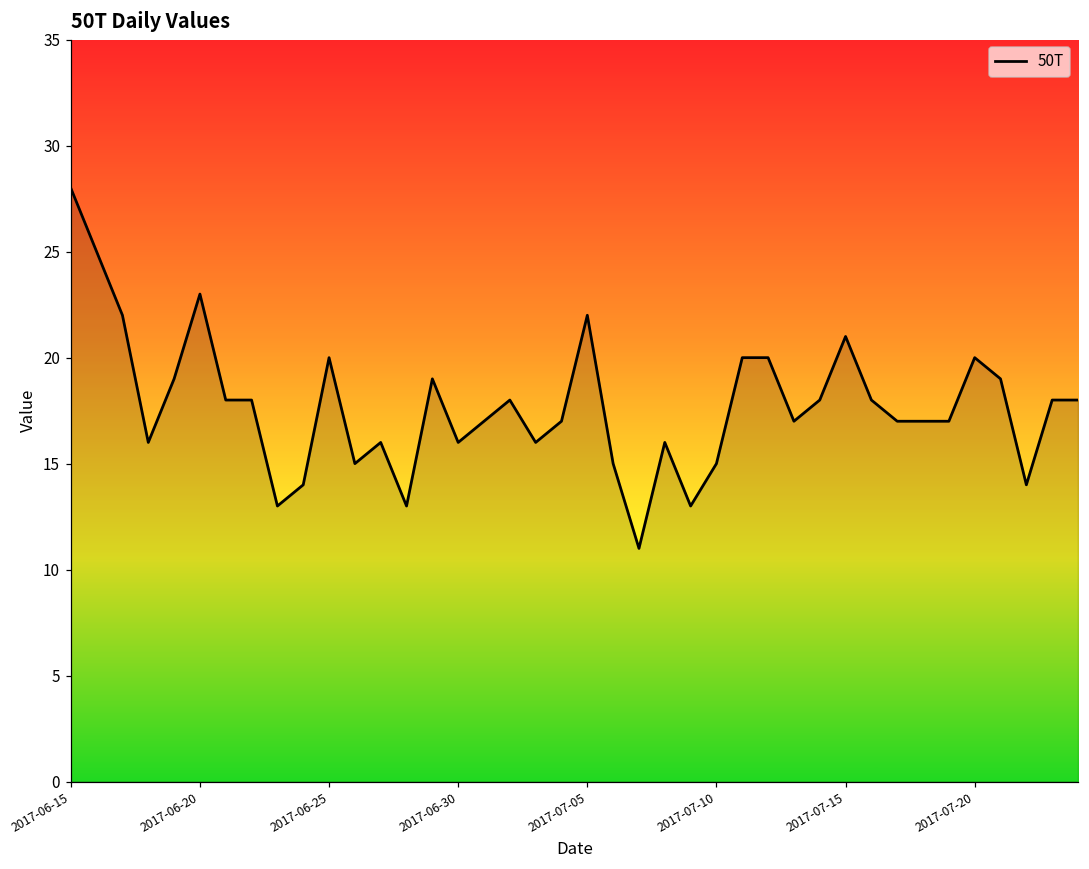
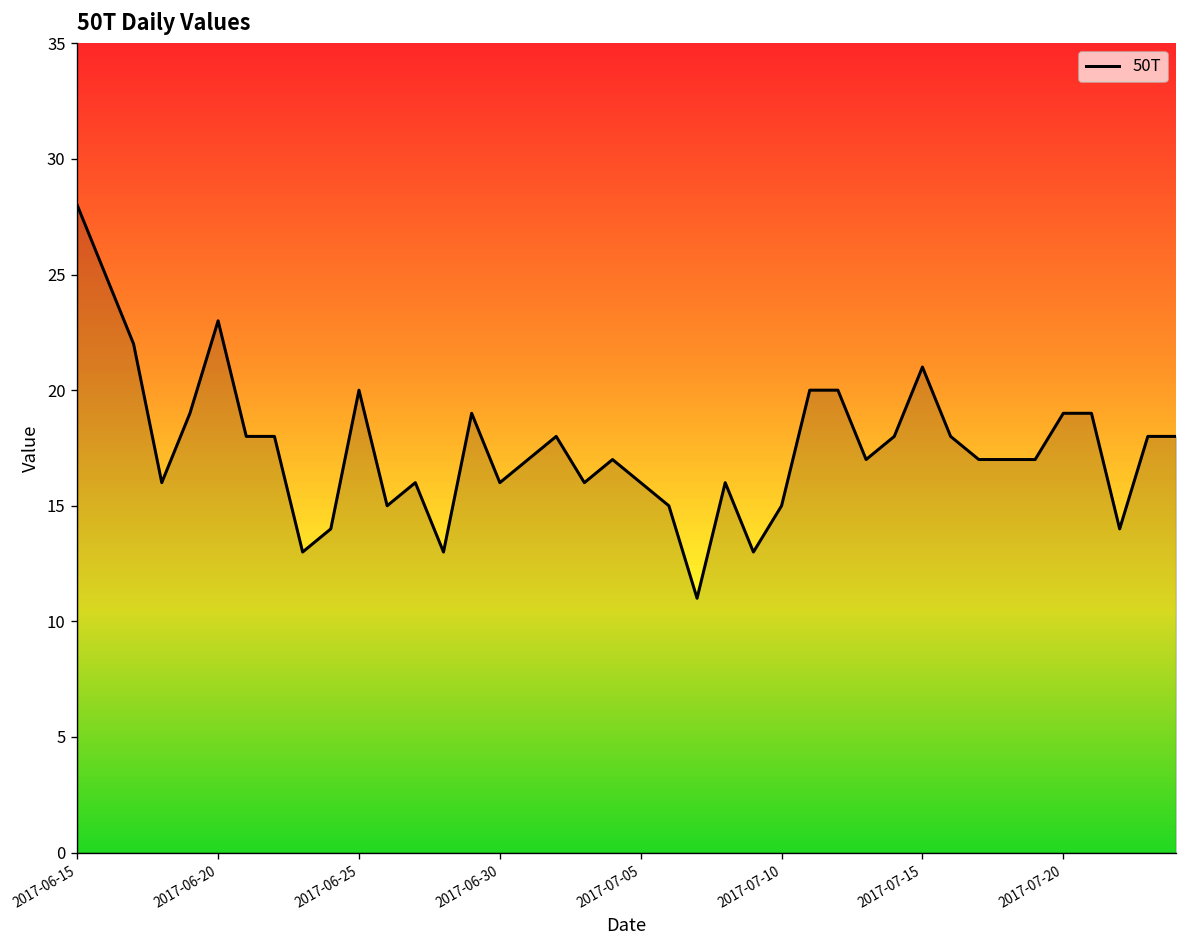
  {
    "2017-06-15": 28,
    "2017-06-20": 23,
    "2017-06-25": 20,
    "2017-06-30": 16,
-   "2017-07-05": 22,
+   "2017-07-05": 16,
    "2017-07-10": 15,
    "2017-07-15": 21,
-   "2017-07-20": 20
+   "2017-07-20": 19
  }
